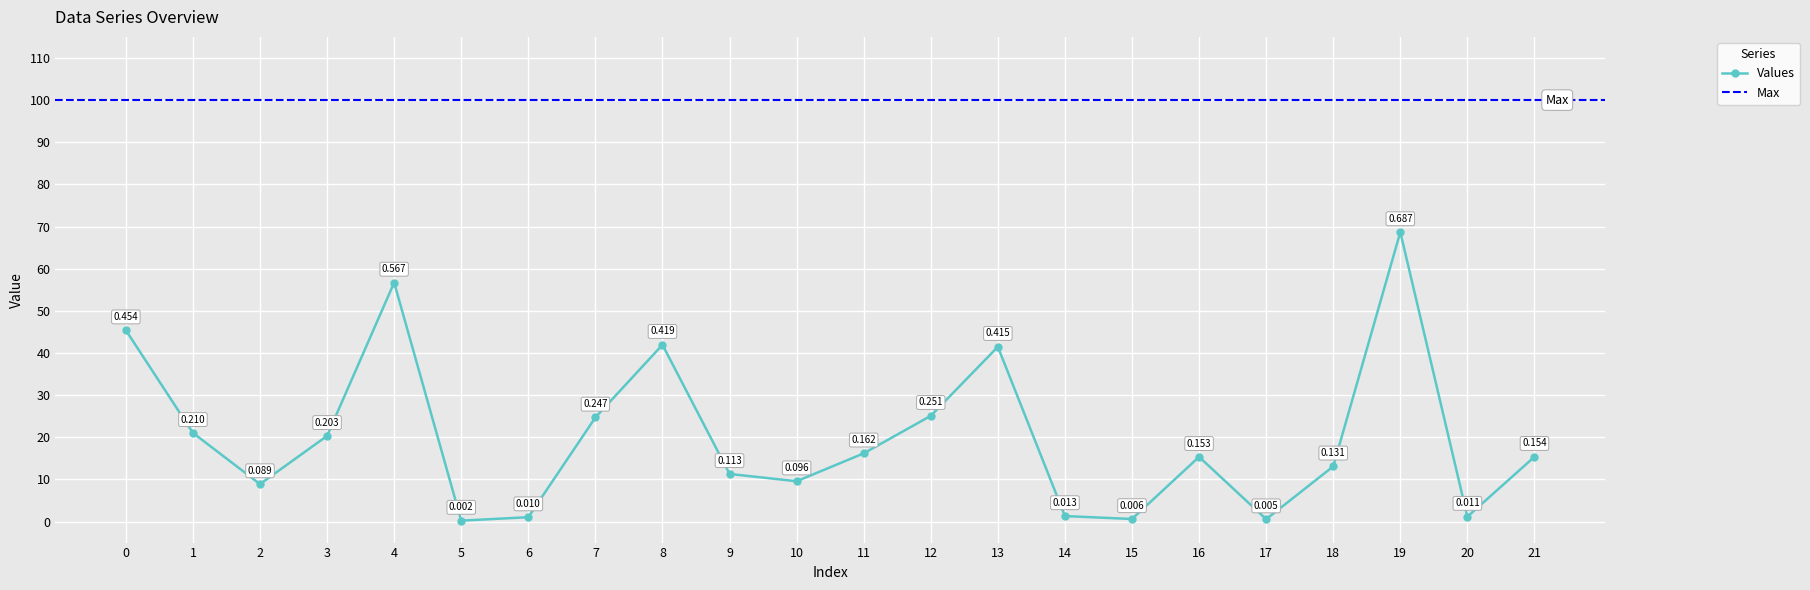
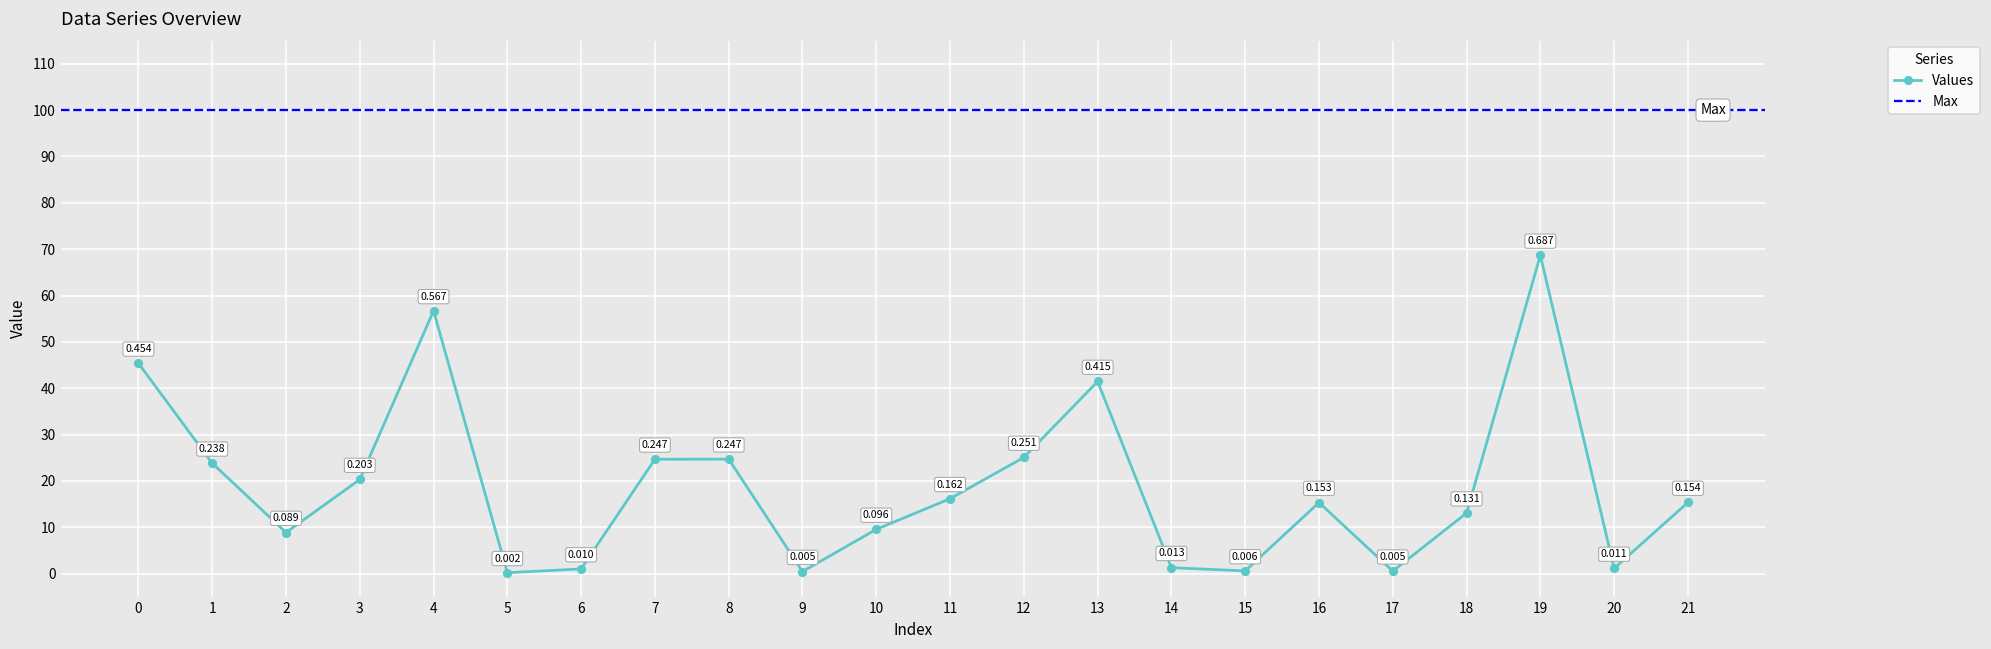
  {
-   "1": 0.210,
-   "8": 0.419,
-   "9": 0.113
+   "1": 0.238,
+   "8": 0.247,
+   "9": 0.005
  }
